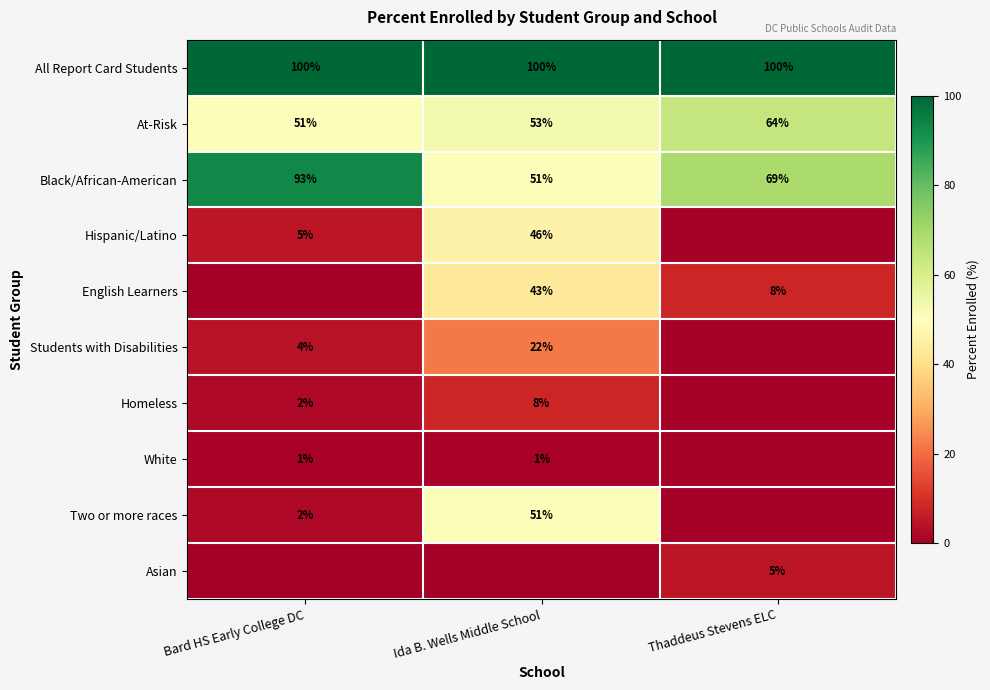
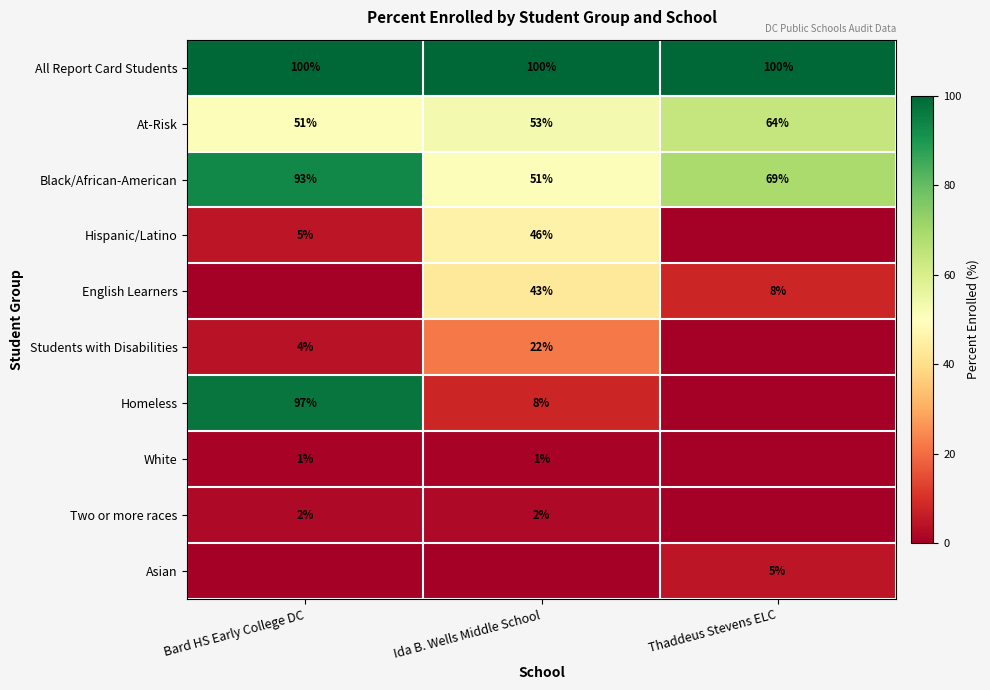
  {
    "All Report Card Students": {
      "Bard HS Early College DC": "100%",
      "Ida B. Wells Middle School": "100%",
      "Thaddeus Stevens ELC": "100%"
    },
    "At-Risk": {
      "Bard HS Early College DC": "51%",
      "Ida B. Wells Middle School": "53%",
      "Thaddeus Stevens ELC": "64%"
    },
    "Black/African-American": {
      "Bard HS Early College DC": "93%",
      "Ida B. Wells Middle School": "51%",
      "Thaddeus Stevens ELC": "69%"
    },
    "Hispanic/Latino": {
      "Bard HS Early College DC": "5%",
      "Ida B. Wells Middle School": "46%"
    },
    "English Learners": {
      "Ida B. Wells Middle School": "43%",
      "Thaddeus Stevens ELC": "8%"
    },
    "Students with Disabilities": {
      "Bard HS Early College DC": "4%",
      "Ida B. Wells Middle School": "22%"
    },
    "Homeless": {
-     "Bard HS Early College DC": "2%",
+     "Bard HS Early College DC": "97%",
      "Ida B. Wells Middle School": "8%"
    },
    "White": {
      "Bard HS Early College DC": "1%",
      "Ida B. Wells Middle School": "1%"
    },
    "Two or more races": {
      "Bard HS Early College DC": "2%",
-     "Ida B. Wells Middle School": "51%"
+     "Ida B. Wells Middle School": "2%"
    },
    "Asian": {
      "Thaddeus Stevens ELC": "5%"
    }
  }
